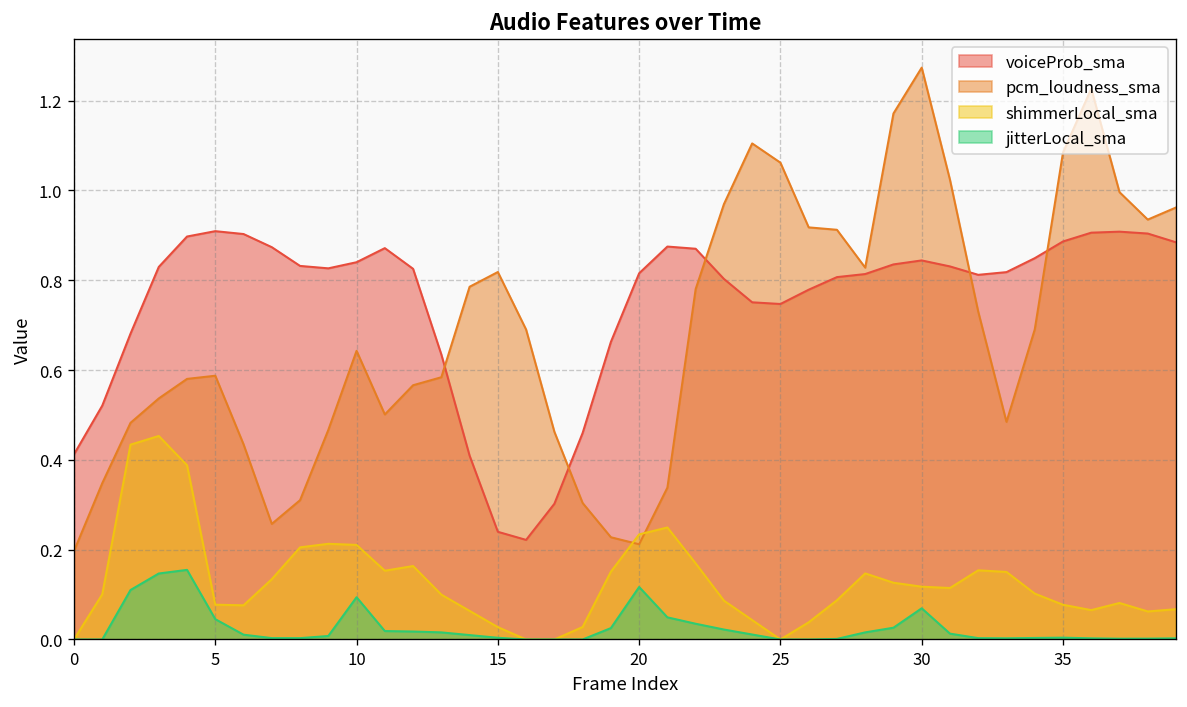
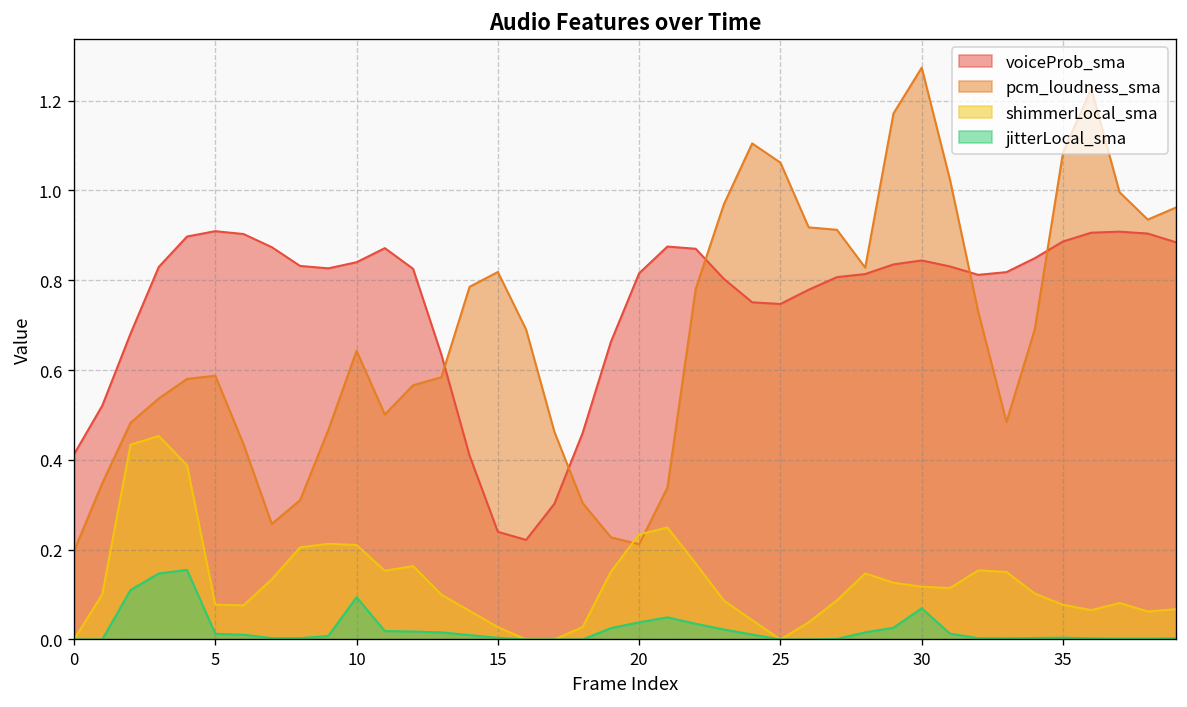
  {
    "jitterLocal_sma": {
-     "5": 0.05,
+     "5": 0.01,
      "10": 0.09,
      "15": 0.00,
-     "20": 0.12,
+     "20": 0.04,
      "30": 0.07,
      "35": 0.00
    }
  }
